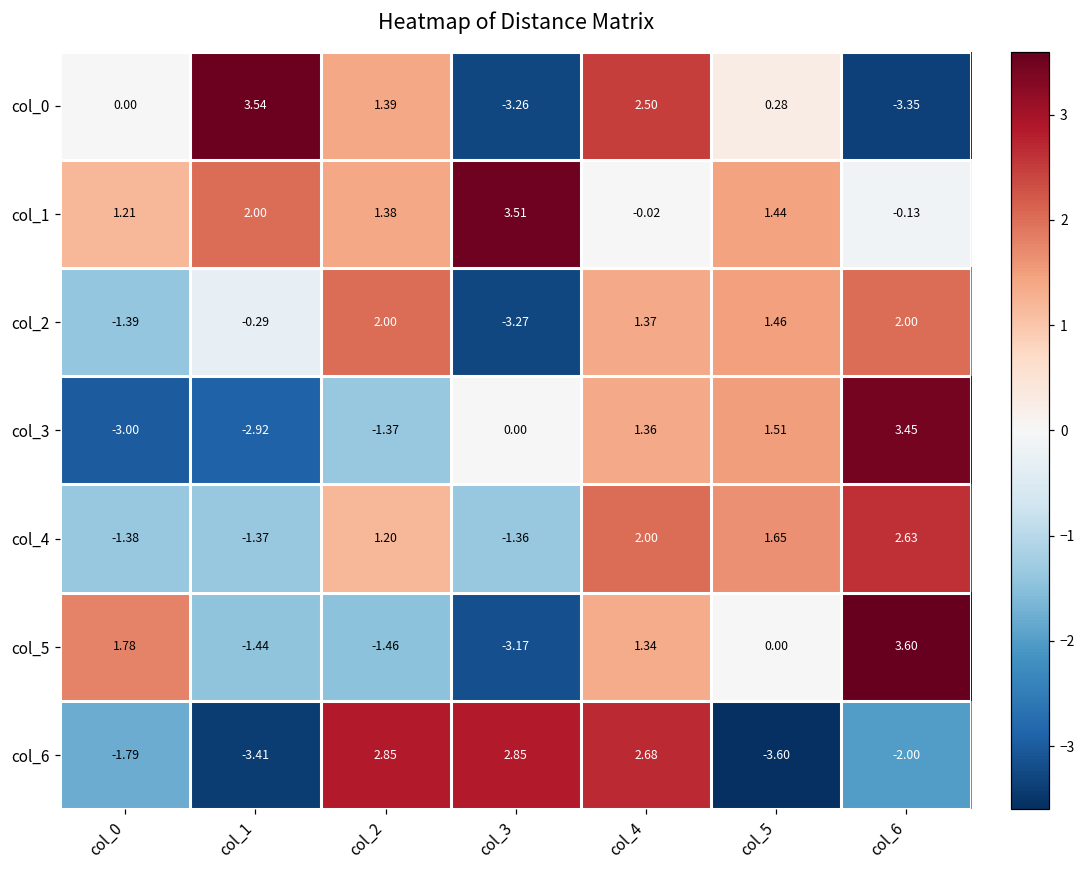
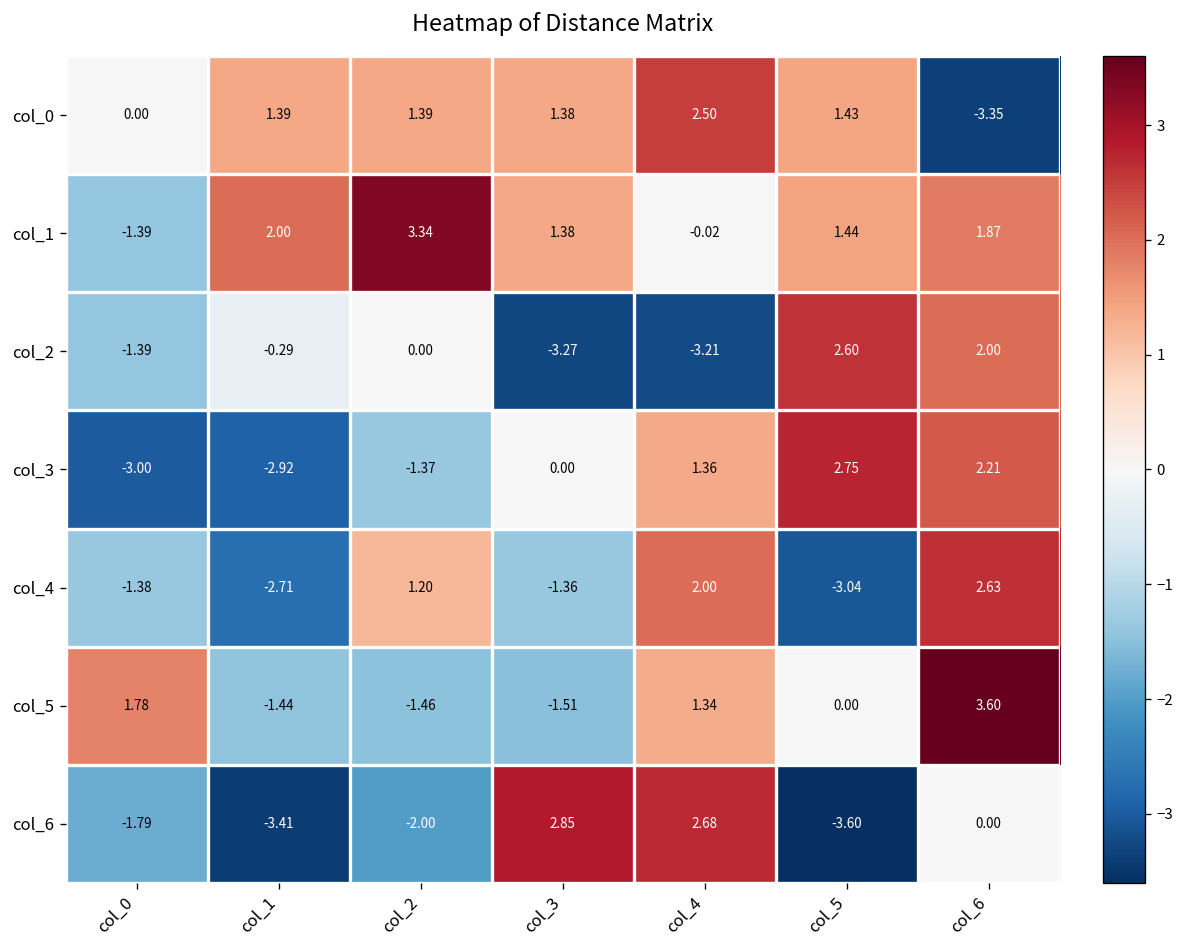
  {
    "col_0": {
      "col_0": 0.00,
-     "col_1": 3.54,
+     "col_1": 1.39,
      "col_2": 1.39,
-     "col_3": -3.26,
+     "col_3": 1.38,
      "col_4": 2.50,
-     "col_5": 0.28,
+     "col_5": 1.43,
      "col_6": -3.35
    },
    "col_1": {
-     "col_0": 1.21,
+     "col_0": -1.39,
      "col_1": 2.00,
-     "col_2": 1.38,
-     "col_3": 3.51,
+     "col_2": 3.34,
+     "col_3": 1.38,
      "col_4": -0.02,
      "col_5": 1.44,
-     "col_6": -0.13
+     "col_6": 1.87
    },
    "col_2": {
      "col_0": -1.39,
      "col_1": -0.29,
-     "col_2": 2.00,
+     "col_2": 0.00,
      "col_3": -3.27,
-     "col_4": 1.37,
-     "col_5": 1.46,
+     "col_4": -3.21,
+     "col_5": 2.60,
      "col_6": 2.00
    },
    "col_3": {
      "col_0": -3.00,
      "col_1": -2.92,
      "col_2": -1.37,
      "col_3": 0.00,
      "col_4": 1.36,
-     "col_5": 1.51,
-     "col_6": 3.45
+     "col_5": 2.75,
+     "col_6": 2.21
    },
    "col_4": {
      "col_0": -1.38,
-     "col_1": -1.37,
+     "col_1": -2.71,
      "col_2": 1.20,
      "col_3": -1.36,
      "col_4": 2.00,
-     "col_5": 1.65,
+     "col_5": -3.04,
      "col_6": 2.63
    },
    "col_5": {
      "col_0": 1.78,
      "col_1": -1.44,
      "col_2": -1.46,
-     "col_3": -3.17,
+     "col_3": -1.51,
      "col_4": 1.34,
      "col_5": 0.00,
      "col_6": 3.60
    },
    "col_6": {
      "col_0": -1.79,
      "col_1": -3.41,
-     "col_2": 2.85,
+     "col_2": -2.00,
      "col_3": 2.85,
      "col_4": 2.68,
      "col_5": -3.60,
-     "col_6": -2.00
+     "col_6": 0.00
    }
  }
